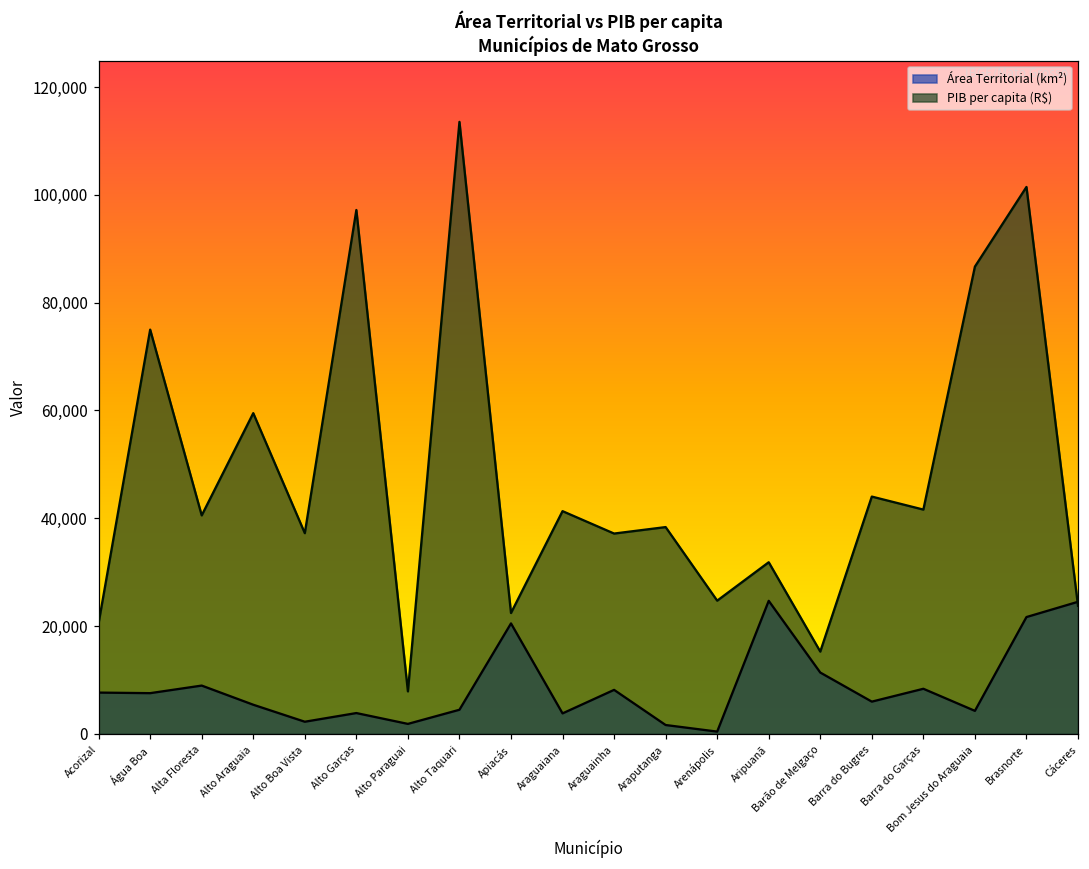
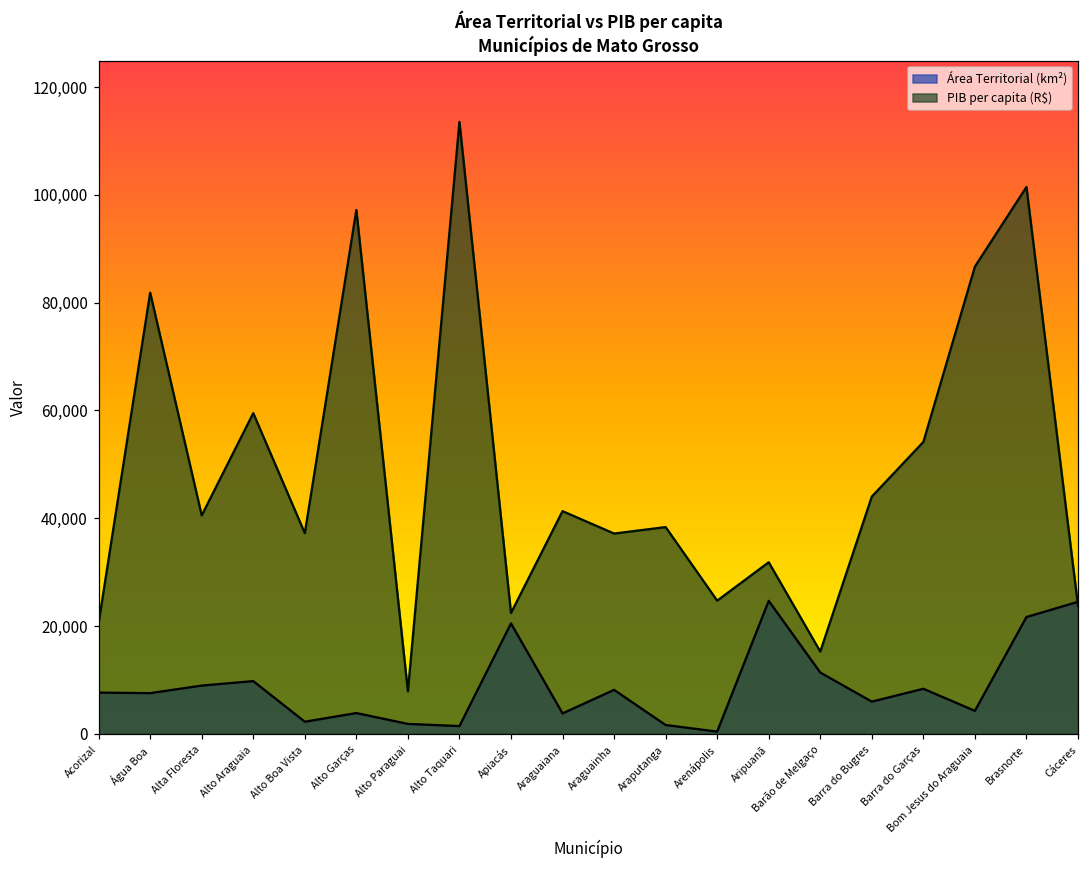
  {
    "Área Territorial (km²)": {
      "Acorizal": "8,000",
      "Água Boa": "8,000",
      "Alta Floresta": "9,000",
-     "Alto Araguaia": "5,000",
+     "Alto Araguaia": "10,000",
      "Alto Boa Vista": "2,000",
      "Alto Garças": "4,000",
      "Alto Paraguai": "2,000",
-     "Alto Taquari": "4,000",
+     "Alto Taquari": "1,000",
      "Apiacás": "20,000",
      "Araguaiana": "4,000",
      "Araguainha": "8,000",
      "Araputanga": "2,000",
      "Arenápolis": "0",
      "Aripuanã": "25,000",
      "Barão de Melgaço": "11,000",
      "Barra do Bugres": "6,000",
      "Barra do Garças": "8,000",
      "Bom Jesus do Araguaia": "4,000",
      "Brasnorte": "22,000",
      "Cáceres": "24,000"
    },
    "PIB per capita (R$)": {
      "Acorizal": "21,000",
-     "Água Boa": "75,000",
+     "Água Boa": "82,000",
      "Alta Floresta": "41,000",
      "Alto Araguaia": "59,000",
      "Alto Boa Vista": "37,000",
      "Alto Garças": "97,000",
      "Alto Paraguai": "8,000",
      "Alto Taquari": "114,000",
      "Apiacás": "22,000",
      "Araguaiana": "41,000",
      "Araguainha": "37,000",
      "Araputanga": "38,000",
      "Arenápolis": "25,000",
      "Aripuanã": "32,000",
      "Barão de Melgaço": "15,000",
      "Barra do Bugres": "44,000",
-     "Barra do Garças": "42,000",
+     "Barra do Garças": "54,000",
      "Bom Jesus do Araguaia": "87,000",
      "Brasnorte": "101,000",
      "Cáceres": "24,000"
    }
  }
